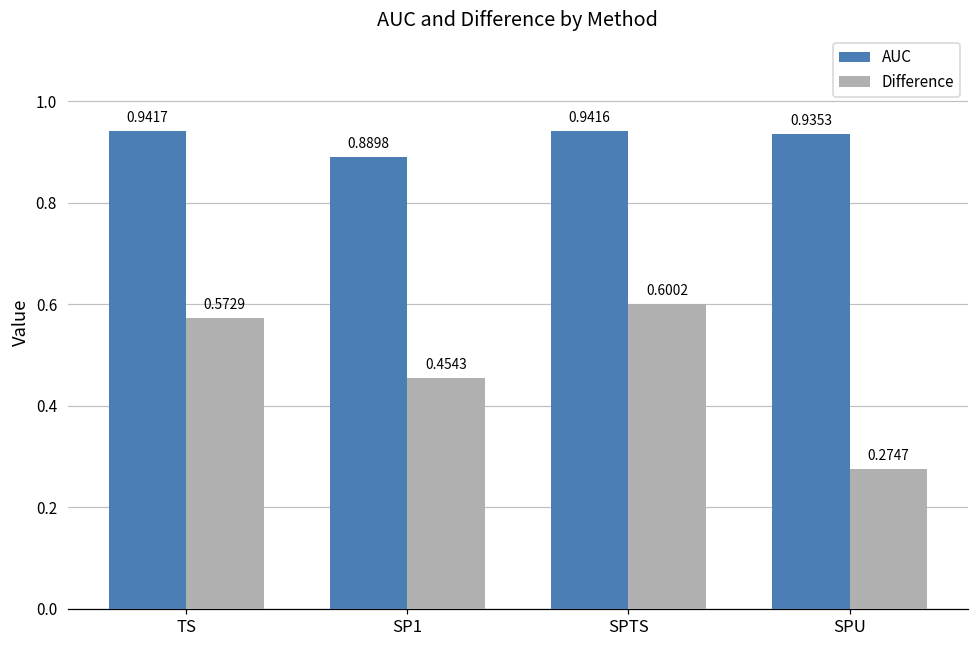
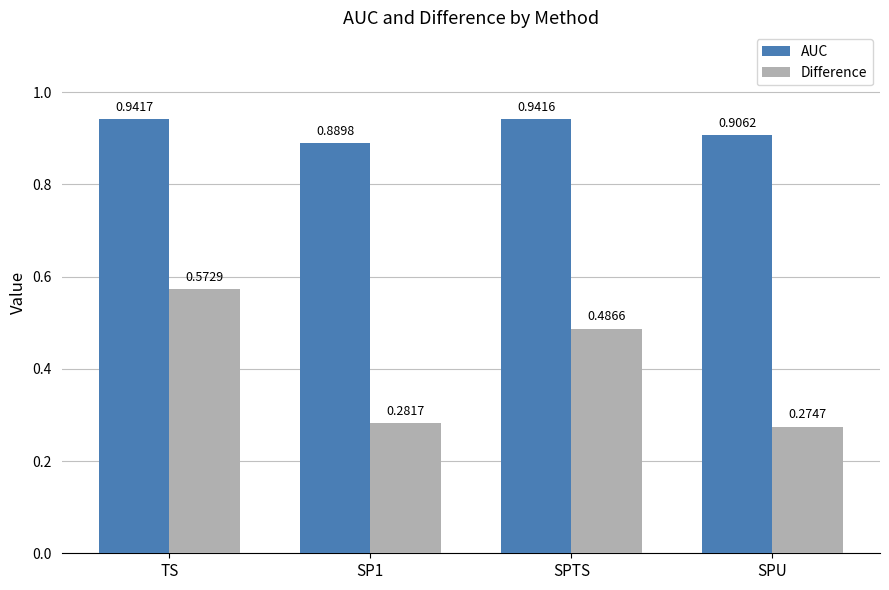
  {
    "AUC": {
      "TS": 0.9417,
      "SP1": 0.8898,
      "SPTS": 0.9416,
-     "SPU": 0.9353
+     "SPU": 0.9062
    },
    "Difference": {
      "TS": 0.5729,
-     "SP1": 0.4543,
-     "SPTS": 0.6002,
+     "SP1": 0.2817,
+     "SPTS": 0.4866,
      "SPU": 0.2747
    }
  }
